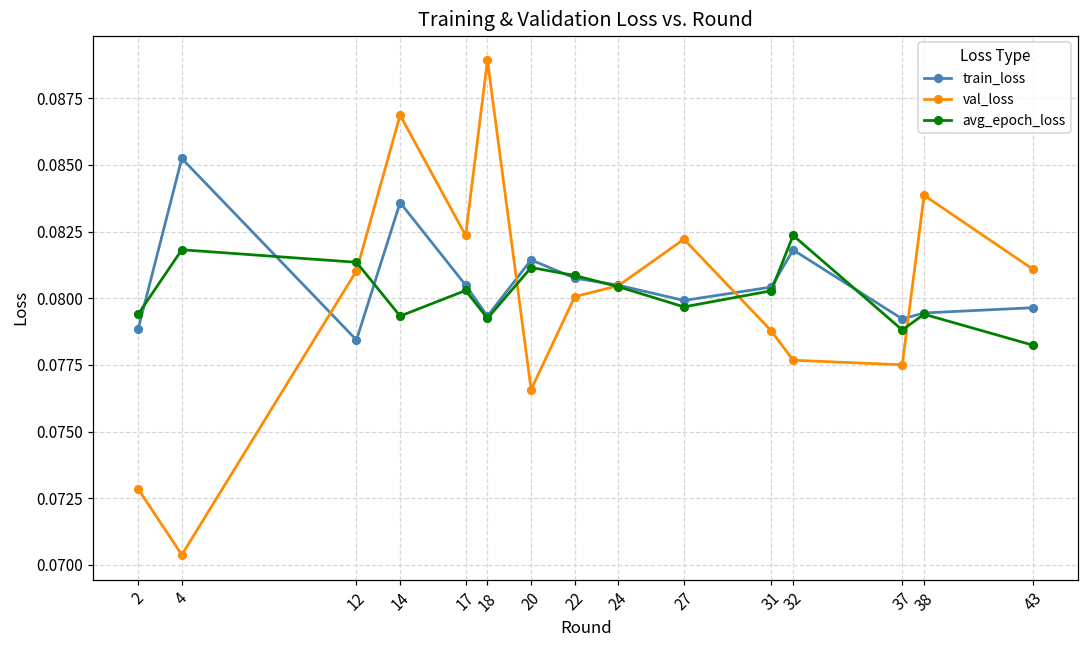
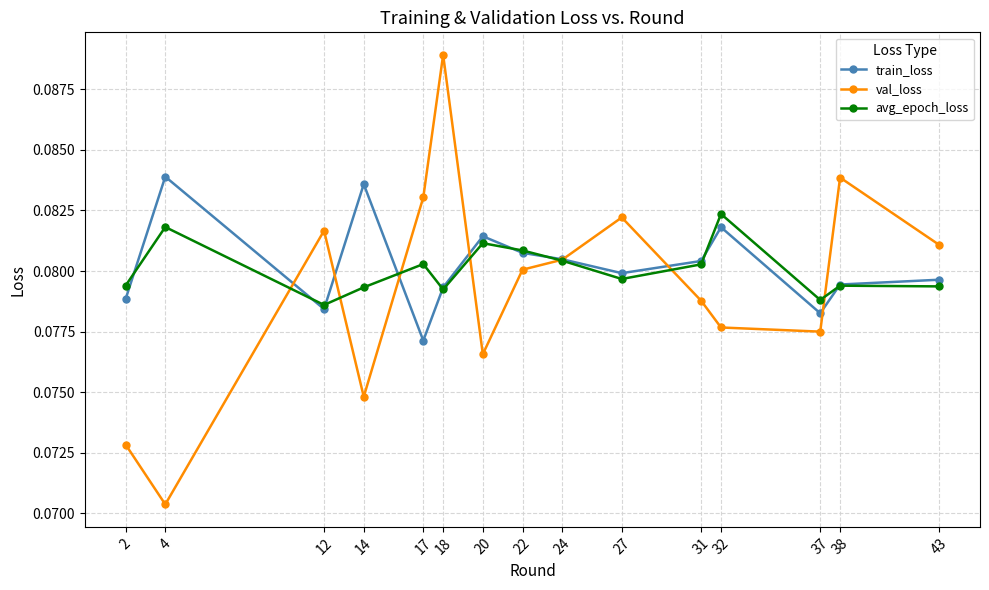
  {
    "train_loss": {
      "2": 0.0788,
-     "4": 0.0852,
+     "4": 0.0839,
      "12": 0.0784,
      "14": 0.0836,
-     "17": 0.0805,
+     "17": 0.0771,
      "20": 0.0814,
      "27": 0.0799,
      "31": 0.0804,
      "32": 0.0818,
-     "37": 0.0792,
+     "37": 0.0783,
      "43": 0.0796
    },
    "val_loss": {
      "2": 0.0728,
      "4": 0.0704,
-     "12": 0.0810,
-     "14": 0.0869,
-     "17": 0.0824,
+     "12": 0.0817,
+     "14": 0.0748,
+     "17": 0.0830,
      "18": 0.0889,
      "20": 0.0766,
      "22": 0.0801,
      "27": 0.0822,
      "31": 0.0788,
      "32": 0.0777,
      "37": 0.0775,
      "38": 0.0839,
      "43": 0.0811
    },
    "avg_epoch_loss": {
      "2": 0.0794,
      "4": 0.0818,
-     "12": 0.0813,
+     "12": 0.0786,
      "14": 0.0793,
      "17": 0.0803,
      "20": 0.0812,
      "27": 0.0797,
      "31": 0.0803,
      "32": 0.0824,
      "37": 0.0788,
-     "43": 0.0782
+     "43": 0.0794
    }
  }
